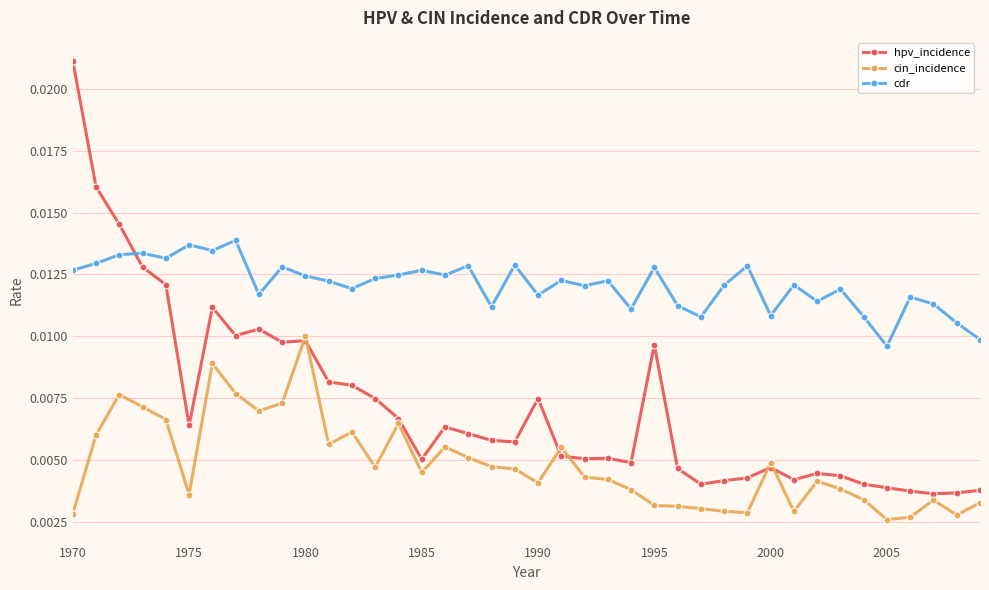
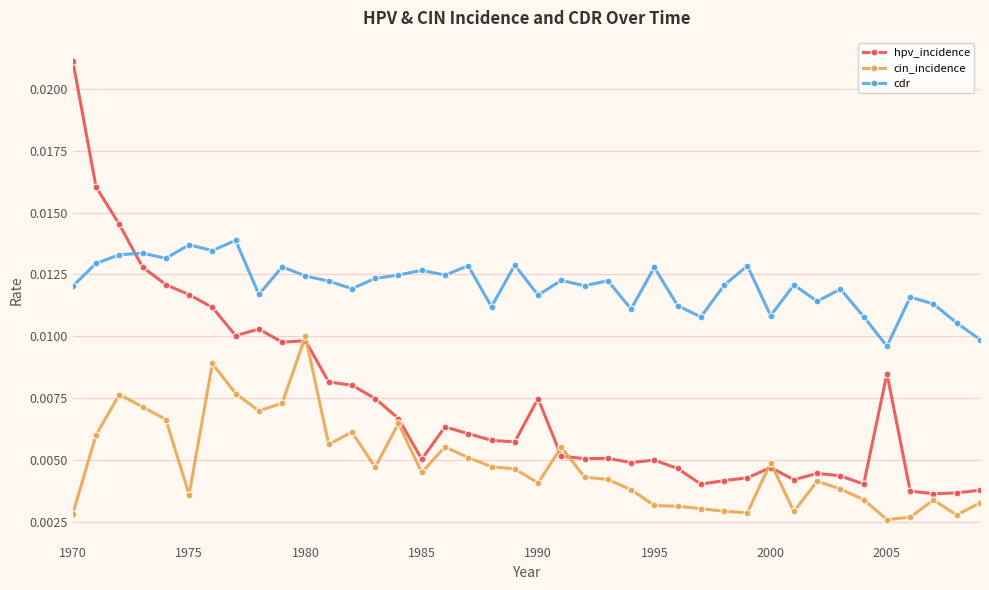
  {
    "hpv_incidence": {
      "1970": 0.0211,
-     "1975": 0.0064,
+     "1975": 0.0117,
      "1980": 0.0098,
      "1985": 0.0050,
      "1990": 0.0075,
-     "1995": 0.0097,
+     "1995": 0.0050,
      "2000": 0.0047,
-     "2005": 0.0039
+     "2005": 0.0085
    },
    "cin_incidence": {
      "1970": 0.0028,
      "1975": 0.0036,
      "1980": 0.0100,
      "1985": 0.0045,
      "1990": 0.0041,
      "1995": 0.0032,
      "2000": 0.0049,
      "2005": 0.0026
    },
    "cdr": {
-     "1970": 0.0127,
+     "1970": 0.0120,
      "1975": 0.0137,
      "1980": 0.0124,
      "1985": 0.0127,
      "1990": 0.0117,
      "1995": 0.0128,
      "2000": 0.0108,
      "2005": 0.0096
    }
  }
